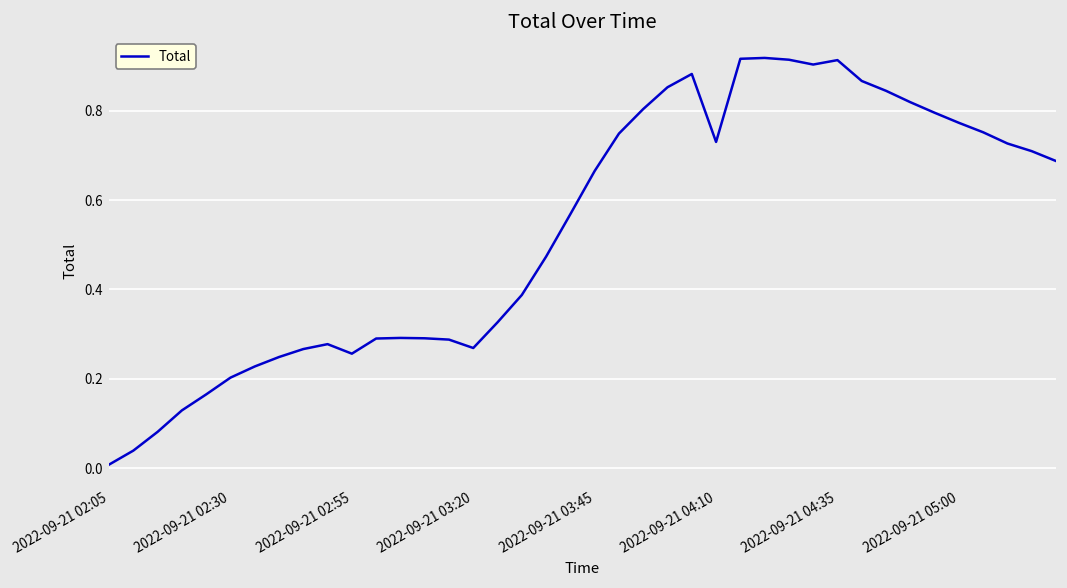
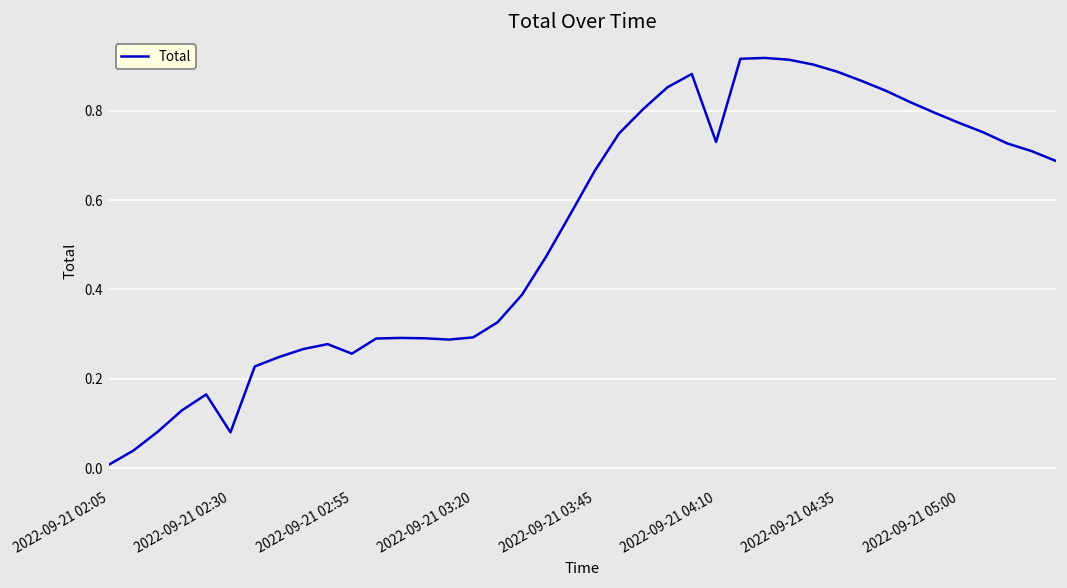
  {
    "2022-09-21 02:05": 0.01,
-   "2022-09-21 02:30": 0.20,
+   "2022-09-21 02:30": 0.08,
    "2022-09-21 02:55": 0.26,
-   "2022-09-21 03:20": 0.27,
+   "2022-09-21 03:20": 0.29,
    "2022-09-21 03:45": 0.67,
    "2022-09-21 04:10": 0.73,
-   "2022-09-21 04:35": 0.91,
+   "2022-09-21 04:35": 0.89,
    "2022-09-21 05:00": 0.77
  }
